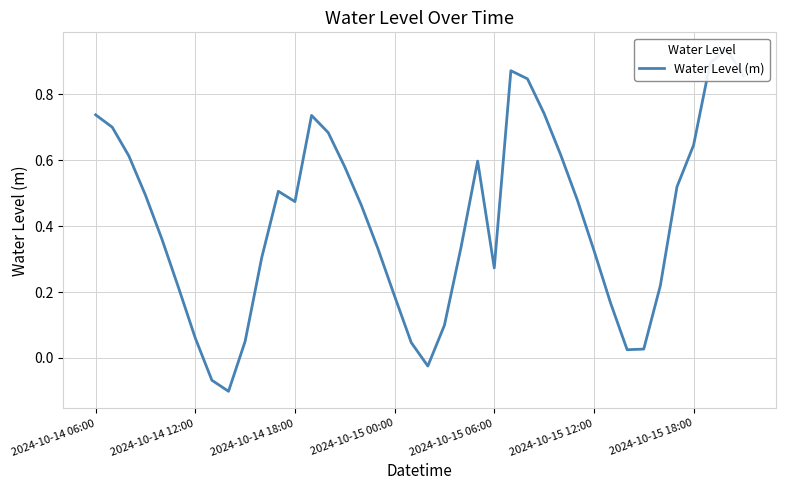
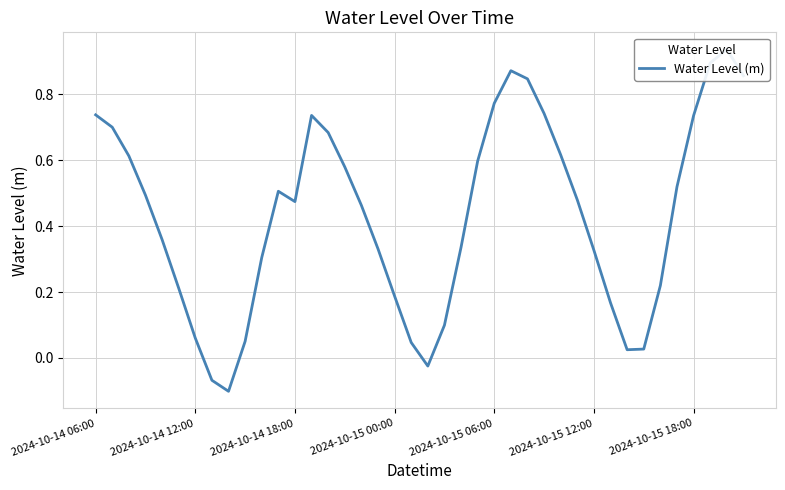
  {
    "2024-10-14 06:00": 0.74,
    "2024-10-14 12:00": 0.06,
    "2024-10-14 18:00": 0.47,
    "2024-10-15 00:00": 0.19,
-   "2024-10-15 06:00": 0.27,
+   "2024-10-15 06:00": 0.77,
    "2024-10-15 12:00": 0.33,
-   "2024-10-15 18:00": 0.65
+   "2024-10-15 18:00": 0.74
  }
